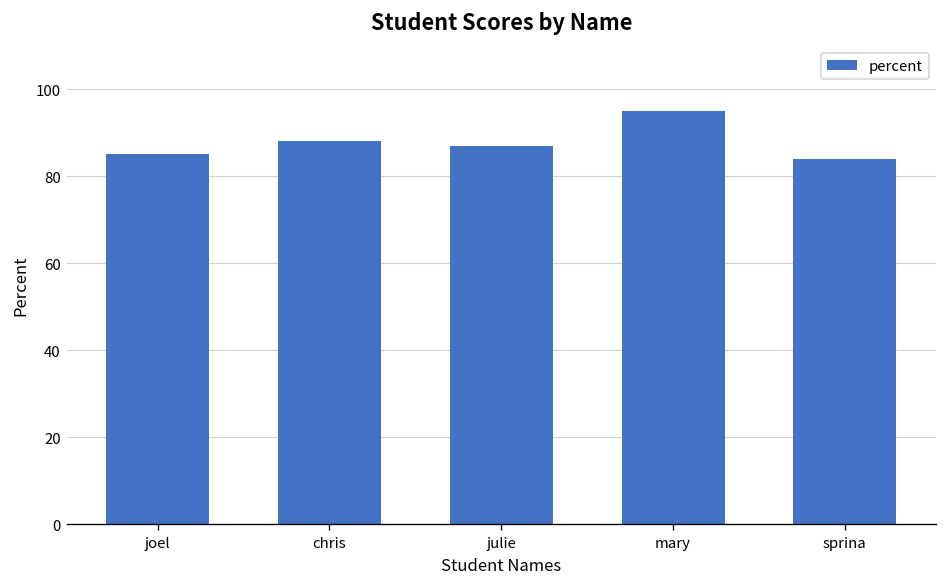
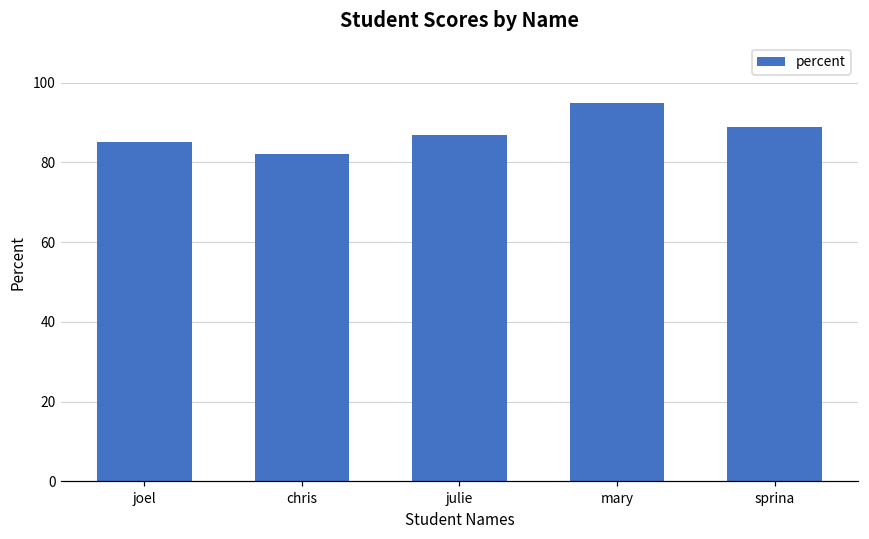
  {
    "joel": 85,
-   "chris": 88,
+   "chris": 82,
    "julie": 87,
    "mary": 95,
-   "sprina": 84
+   "sprina": 89
  }
